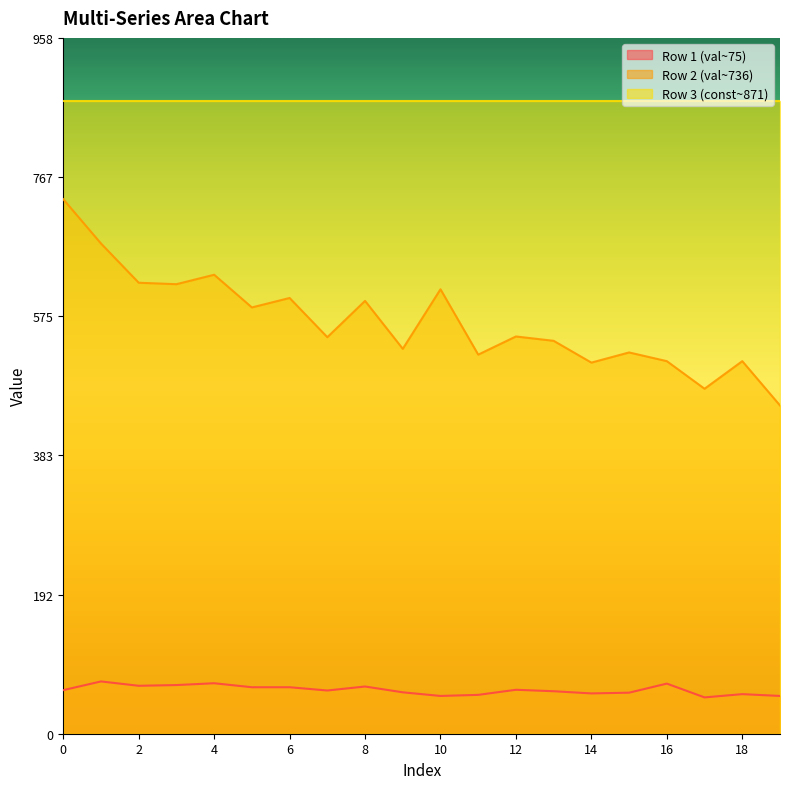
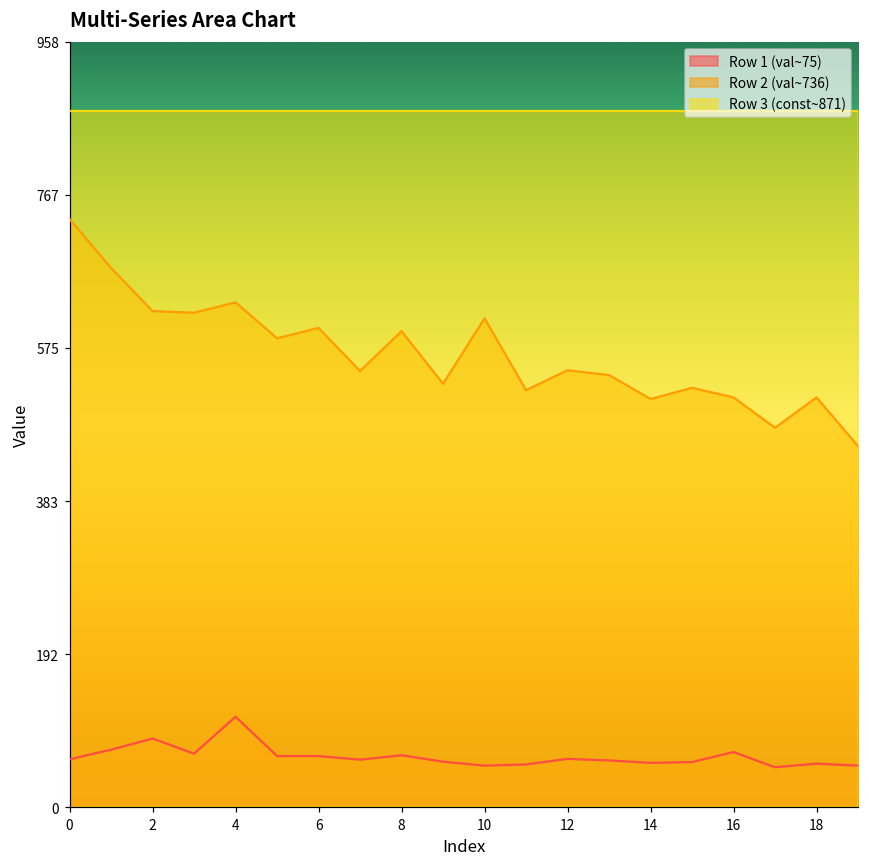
  {
    "Row 1 (val~75)": {
      "0": 60,
-     "2": 70,
-     "4": 70,
+     "2": 90,
+     "4": 110,
      "6": 60,
      "8": 70,
      "10": 50,
      "12": 60,
      "14": 60,
      "16": 70,
      "18": 50
    }
  }
